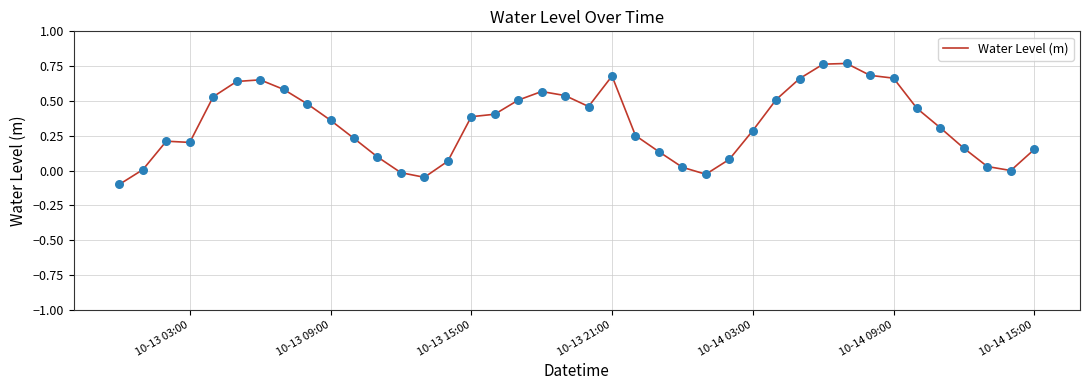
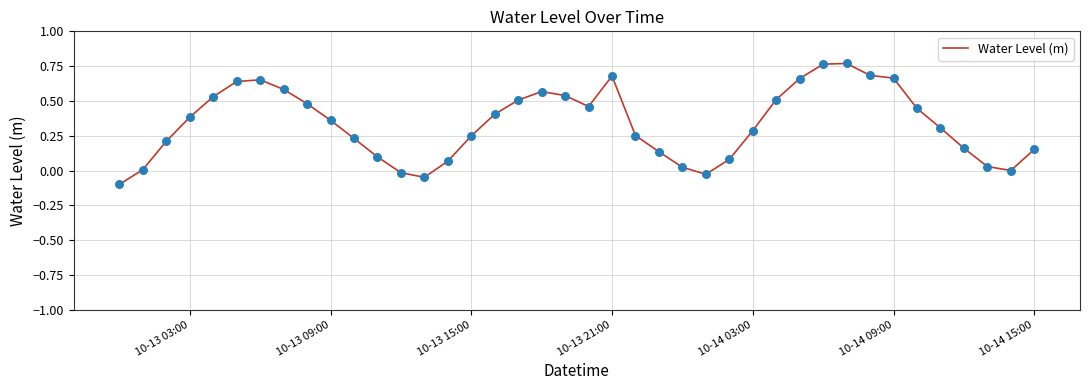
  {
-   "10-13 03:00": 0.20,
+   "10-13 03:00": 0.38,
    "10-13 09:00": 0.36,
-   "10-13 15:00": 0.39,
+   "10-13 15:00": 0.25,
    "10-13 21:00": 0.68,
    "10-14 03:00": 0.29,
    "10-14 09:00": 0.66,
    "10-14 15:00": 0.15
  }
